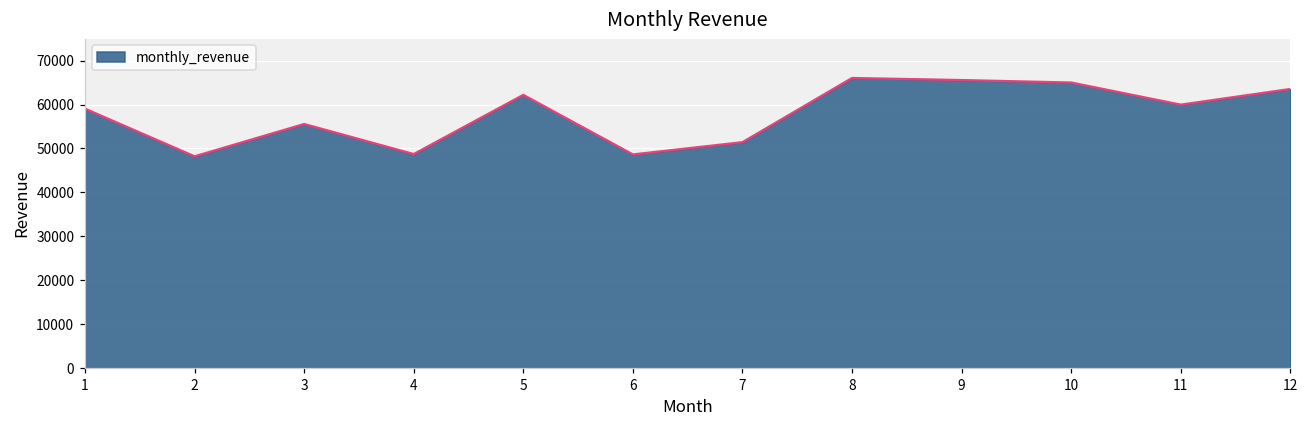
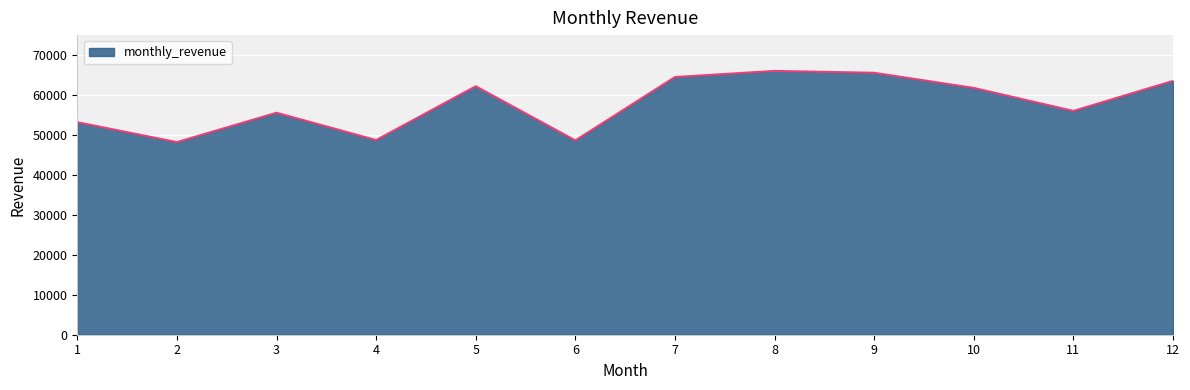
  {
-   "1": 59000,
+   "1": 53000,
    "2": 48000,
    "3": 56000,
    "4": 49000,
    "5": 62000,
    "6": 49000,
-   "7": 51000,
+   "7": 65000,
    "8": 66000,
    "9": 66000,
-   "10": 65000,
-   "11": 60000,
+   "10": 62000,
+   "11": 56000,
    "12": 64000
  }
